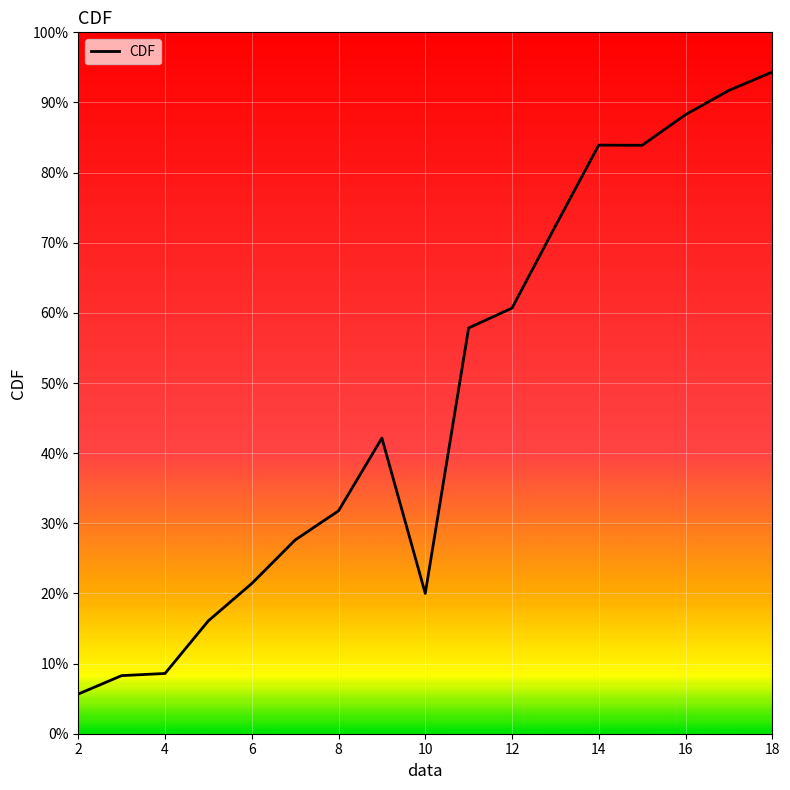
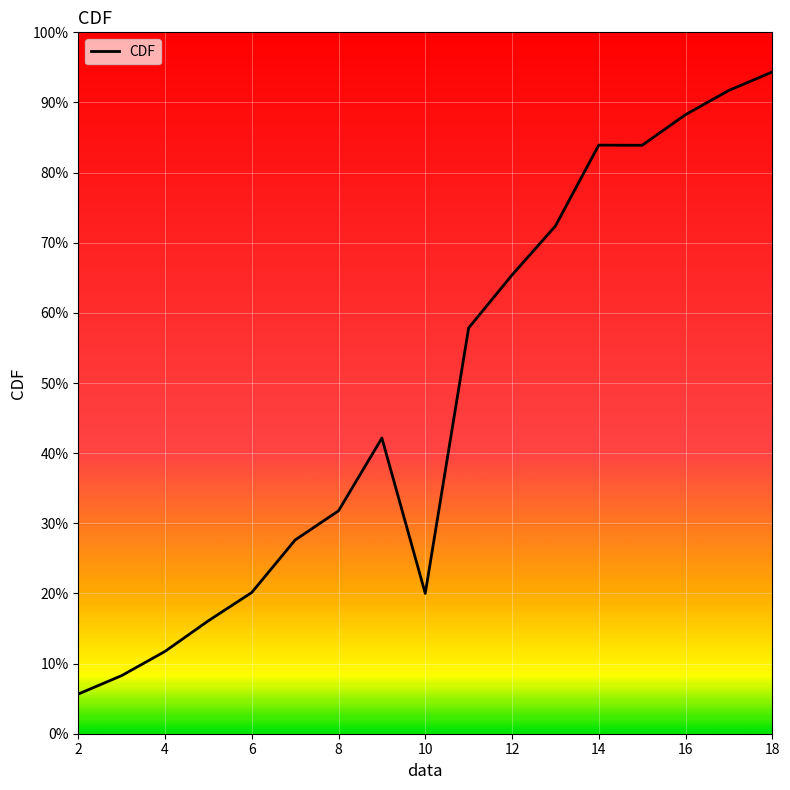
  {
    "2": "6%",
-   "4": "9%",
-   "6": "21%",
+   "4": "12%",
+   "6": "20%",
    "8": "32%",
    "10": "20%",
-   "12": "61%",
+   "12": "65%",
    "14": "84%",
    "16": "88%",
    "18": "94%"
  }
